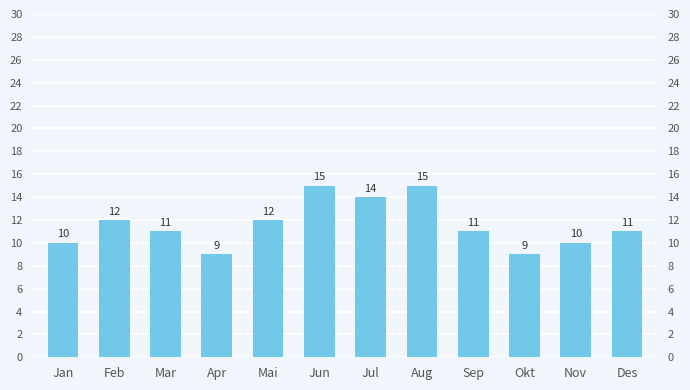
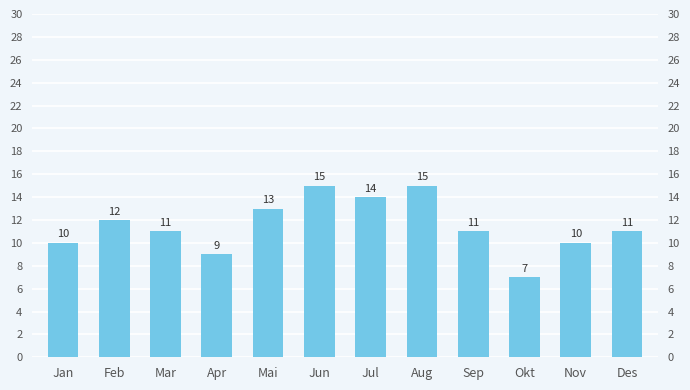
  {
    "Jan": 10,
    "Feb": 12,
    "Mar": 11,
    "Apr": 9,
-   "Mai": 12,
+   "Mai": 13,
    "Jun": 15,
    "Jul": 14,
    "Aug": 15,
    "Sep": 11,
-   "Okt": 9,
+   "Okt": 7,
    "Nov": 10,
    "Des": 11
  }
